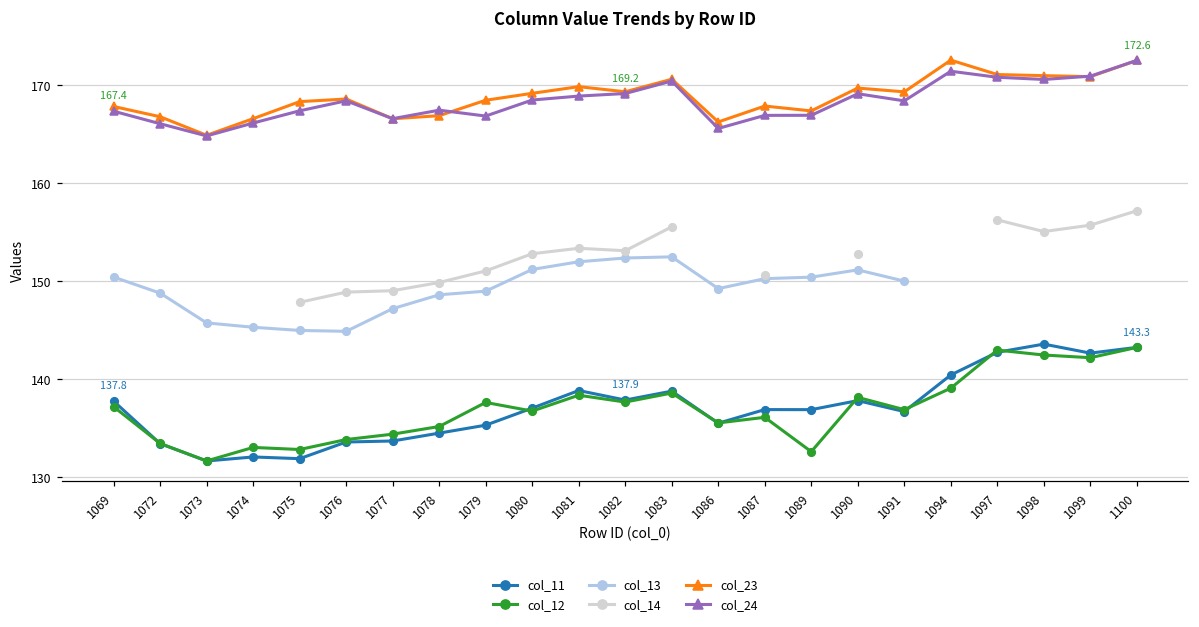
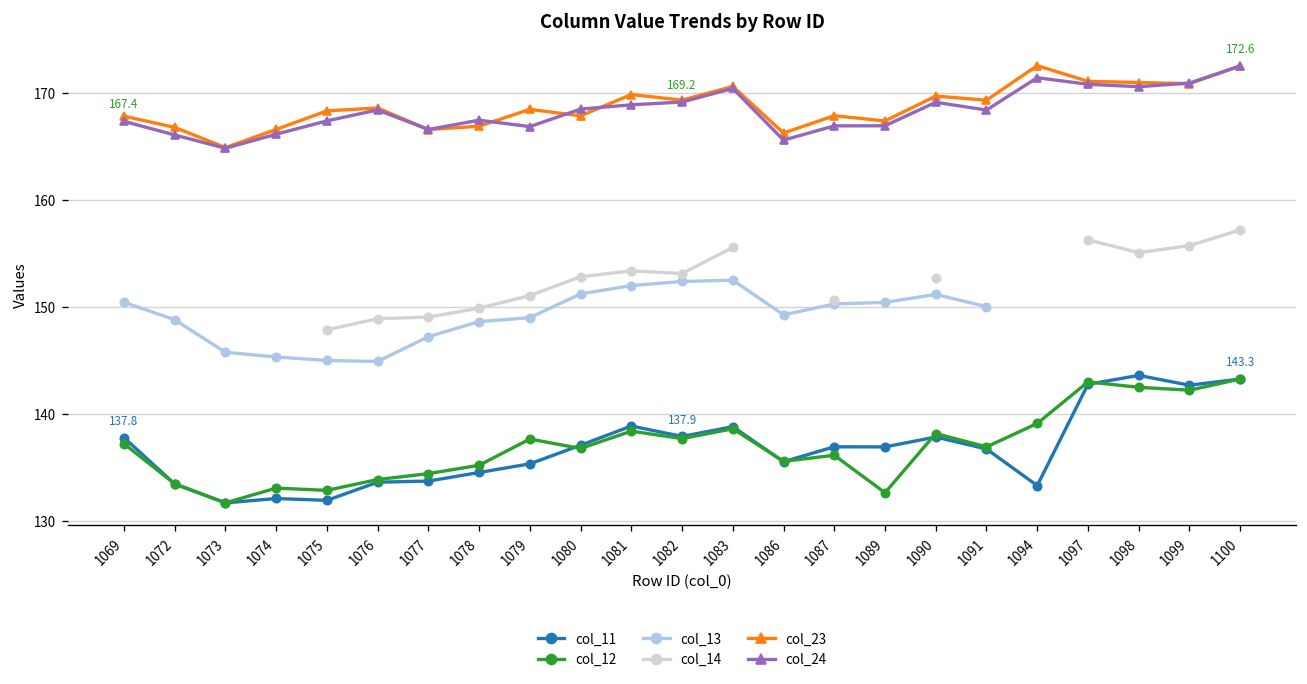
  {
    "col_11": {
      "1074": 132,
      "1075": 132,
      "1077": 134,
      "1078": 134,
      "1079": 135,
      "1080": 137,
      "1081": 139,
      "1087": 137,
      "1089": 137,
      "1090": 138,
-     "1094": 140,
+     "1094": 133,
      "1098": 144,
      "1099": 143
    },
    "col_12": {
      "1069": 137,
      "1074": 133,
      "1075": 133,
      "1077": 134,
      "1078": 135,
      "1079": 138,
      "1080": 137,
      "1081": 138,
      "1087": 136,
      "1089": 133,
      "1090": 138,
      "1094": 139,
      "1098": 142,
      "1099": 142
    },
    "col_23": {
      "1072": 167,
      "1074": 167,
      "1075": 168,
      "1078": 167,
      "1079": 168,
-     "1080": 169,
+     "1080": 168,
      "1081": 170,
      "1086": 166,
      "1087": 168,
      "1089": 167,
      "1090": 170,
      "1091": 169,
      "1094": 173,
      "1098": 171
    },
    "col_24": {
      "1069": 167.4
    }
  }
